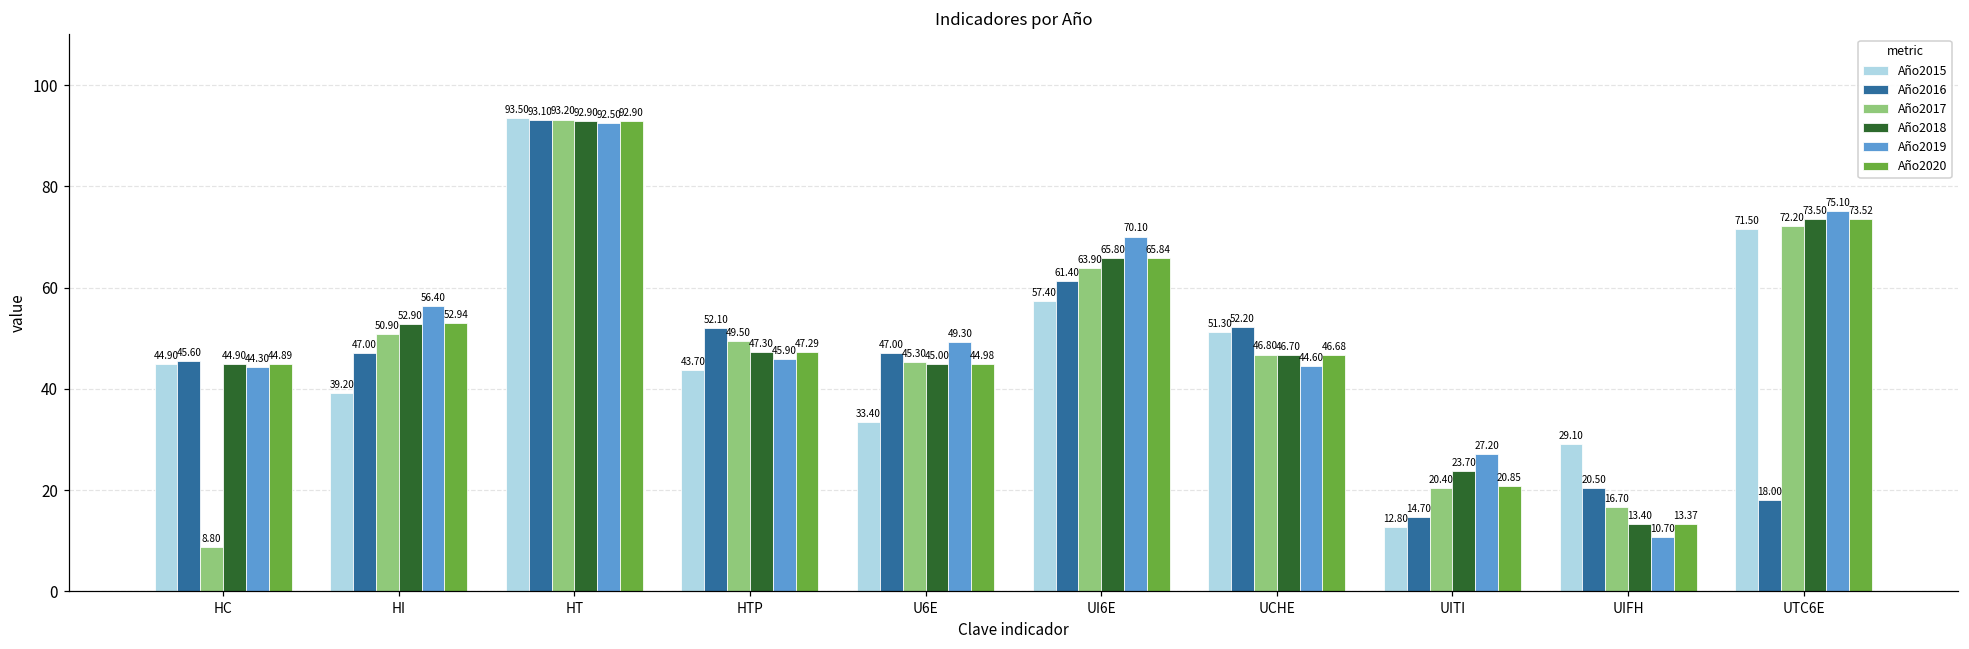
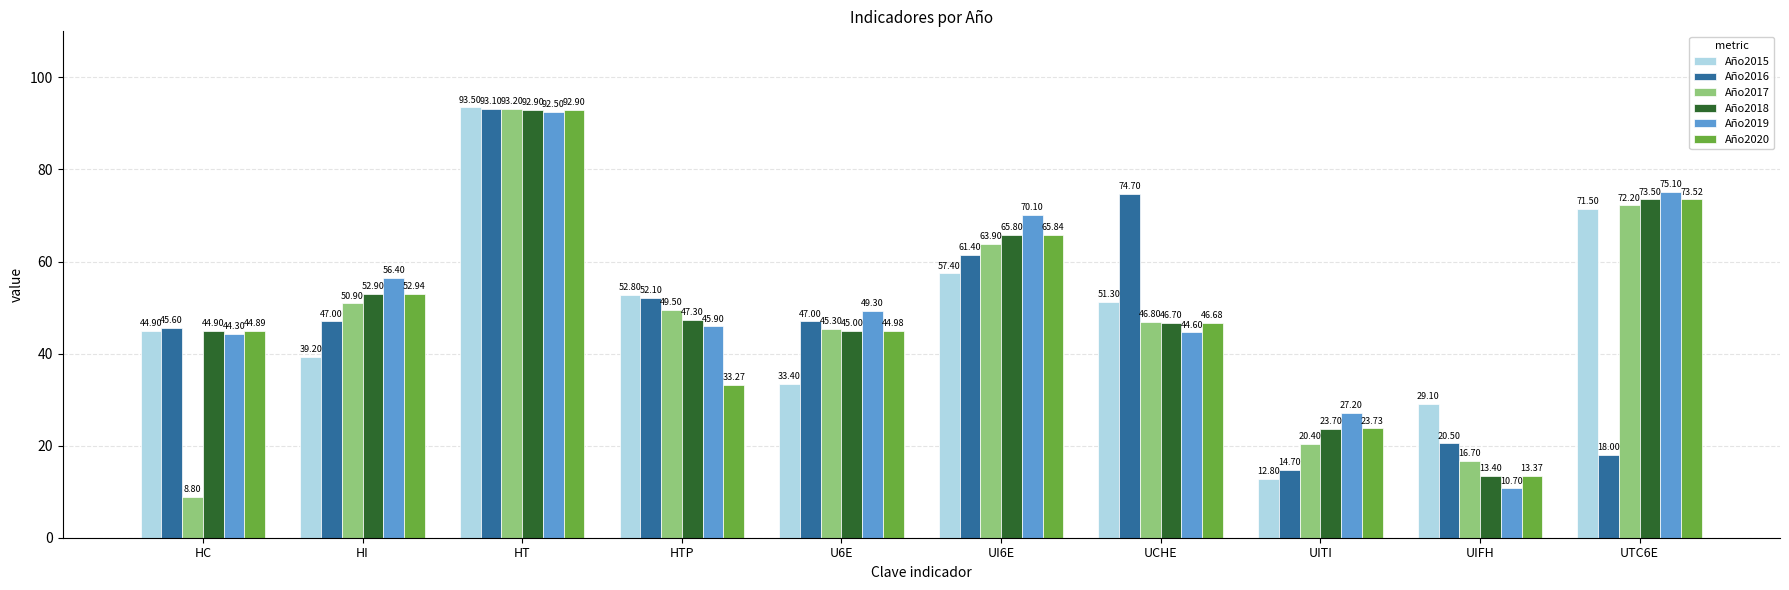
  {
    "Año2015": {
      "HC": 44.90,
      "HI": 39.20,
      "HT": 93.50,
-     "HTP": 43.70,
+     "HTP": 52.80,
      "U6E": 33.40,
      "UI6E": 57.40,
      "UCHE": 51.30,
      "UITI": 12.80,
      "UIFH": 29.10,
      "UTC6E": 71.50
    },
    "Año2016": {
      "HC": 45.60,
      "HI": 47.00,
      "HT": 93.10,
      "HTP": 52.10,
      "U6E": 47.00,
      "UI6E": 61.40,
-     "UCHE": 52.20,
+     "UCHE": 74.70,
      "UITI": 14.70,
      "UIFH": 20.50,
      "UTC6E": 18.00
    },
    "Año2017": {
      "HC": 8.80,
      "HI": 50.90,
      "HT": 93.20,
      "HTP": 49.50,
      "U6E": 45.30,
      "UI6E": 63.90,
      "UCHE": 46.80,
      "UITI": 20.40,
      "UIFH": 16.70,
      "UTC6E": 72.20
    },
    "Año2018": {
      "HC": 44.90,
      "HI": 52.90,
      "HT": 92.90,
      "HTP": 47.30,
      "U6E": 45.00,
      "UI6E": 65.80,
      "UCHE": 46.70,
      "UITI": 23.70,
      "UIFH": 13.40,
      "UTC6E": 73.50
    },
    "Año2019": {
      "HC": 44.30,
      "HI": 56.40,
      "HT": 92.50,
      "HTP": 45.90,
      "U6E": 49.30,
      "UI6E": 70.10,
      "UCHE": 44.60,
      "UITI": 27.20,
      "UIFH": 10.70,
      "UTC6E": 75.10
    },
    "Año2020": {
      "HC": 44.89,
      "HI": 52.94,
      "HT": 92.90,
-     "HTP": 47.29,
+     "HTP": 33.27,
      "U6E": 44.98,
      "UI6E": 65.84,
      "UCHE": 46.68,
-     "UITI": 20.85,
+     "UITI": 23.73,
      "UIFH": 13.37,
      "UTC6E": 73.52
    }
  }
